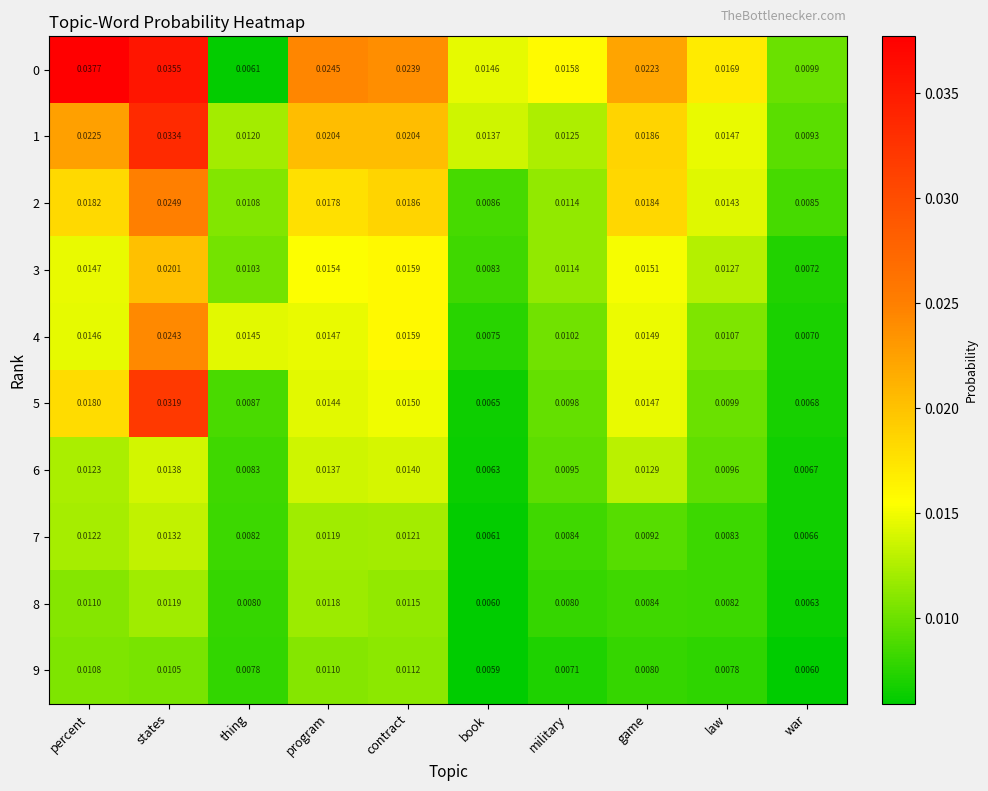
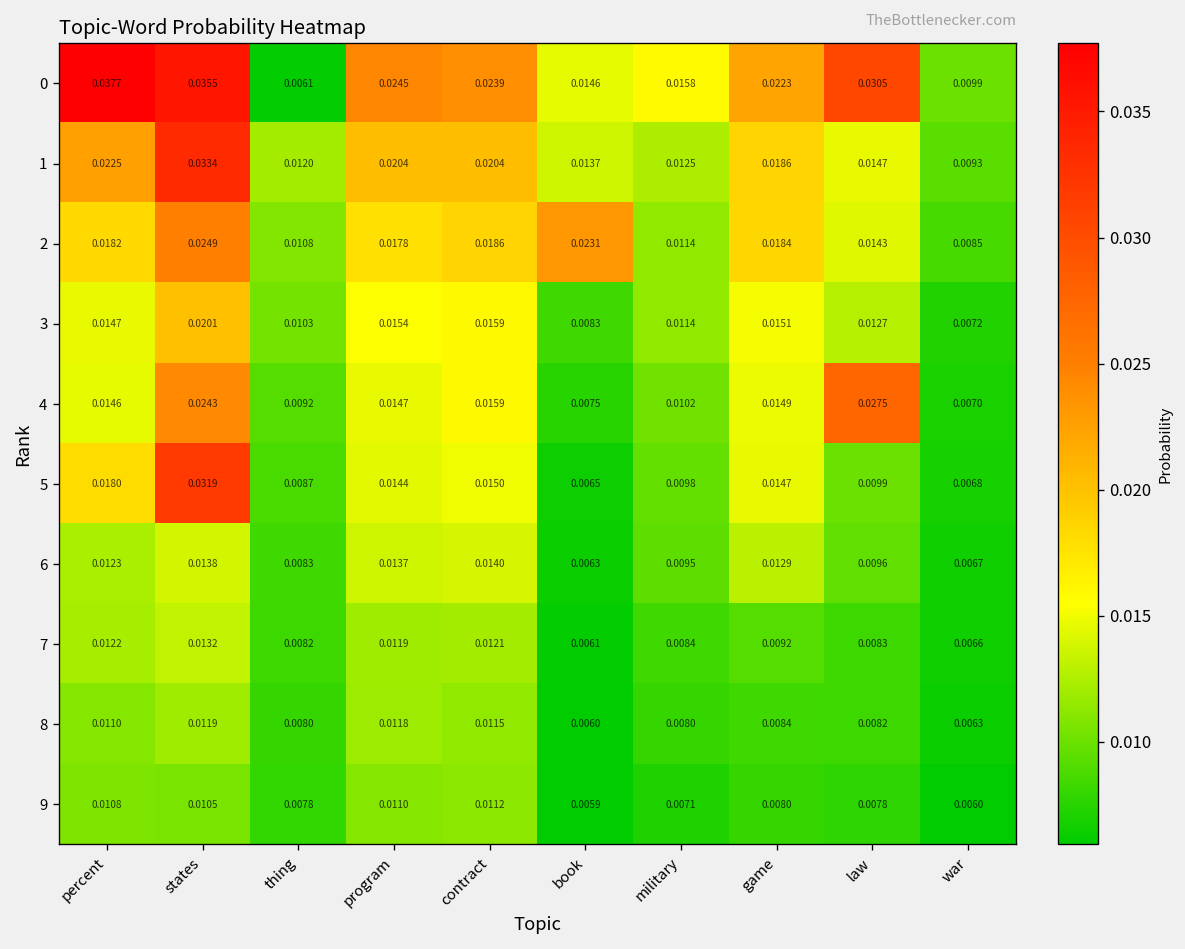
  {
    "0": {
      "percent": 0.0377,
      "states": 0.0355,
      "thing": 0.0061,
      "program": 0.0245,
      "contract": 0.0239,
      "book": 0.0146,
      "military": 0.0158,
      "game": 0.0223,
-     "law": 0.0169,
+     "law": 0.0305,
      "war": 0.0099
    },
    "1": {
      "percent": 0.0225,
      "states": 0.0334,
      "thing": 0.0120,
      "program": 0.0204,
      "contract": 0.0204,
      "book": 0.0137,
      "military": 0.0125,
      "game": 0.0186,
      "law": 0.0147,
      "war": 0.0093
    },
    "2": {
      "percent": 0.0182,
      "states": 0.0249,
      "thing": 0.0108,
      "program": 0.0178,
      "contract": 0.0186,
-     "book": 0.0086,
+     "book": 0.0231,
      "military": 0.0114,
      "game": 0.0184,
      "law": 0.0143,
      "war": 0.0085
    },
    "3": {
      "percent": 0.0147,
      "states": 0.0201,
      "thing": 0.0103,
      "program": 0.0154,
      "contract": 0.0159,
      "book": 0.0083,
      "military": 0.0114,
      "game": 0.0151,
      "law": 0.0127,
      "war": 0.0072
    },
    "4": {
      "percent": 0.0146,
      "states": 0.0243,
-     "thing": 0.0145,
+     "thing": 0.0092,
      "program": 0.0147,
      "contract": 0.0159,
      "book": 0.0075,
      "military": 0.0102,
      "game": 0.0149,
-     "law": 0.0107,
+     "law": 0.0275,
      "war": 0.0070
    },
    "5": {
      "percent": 0.0180,
      "states": 0.0319,
      "thing": 0.0087,
      "program": 0.0144,
      "contract": 0.0150,
      "book": 0.0065,
      "military": 0.0098,
      "game": 0.0147,
      "law": 0.0099,
      "war": 0.0068
    },
    "6": {
      "percent": 0.0123,
      "states": 0.0138,
      "thing": 0.0083,
      "program": 0.0137,
      "contract": 0.0140,
      "book": 0.0063,
      "military": 0.0095,
      "game": 0.0129,
      "law": 0.0096,
      "war": 0.0067
    },
    "7": {
      "percent": 0.0122,
      "states": 0.0132,
      "thing": 0.0082,
      "program": 0.0119,
      "contract": 0.0121,
      "book": 0.0061,
      "military": 0.0084,
      "game": 0.0092,
      "law": 0.0083,
      "war": 0.0066
    },
    "8": {
      "percent": 0.0110,
      "states": 0.0119,
      "thing": 0.0080,
      "program": 0.0118,
      "contract": 0.0115,
      "book": 0.0060,
      "military": 0.0080,
      "game": 0.0084,
      "law": 0.0082,
      "war": 0.0063
    },
    "9": {
      "percent": 0.0108,
      "states": 0.0105,
      "thing": 0.0078,
      "program": 0.0110,
      "contract": 0.0112,
      "book": 0.0059,
      "military": 0.0071,
      "game": 0.0080,
      "law": 0.0078,
      "war": 0.0060
    }
  }
